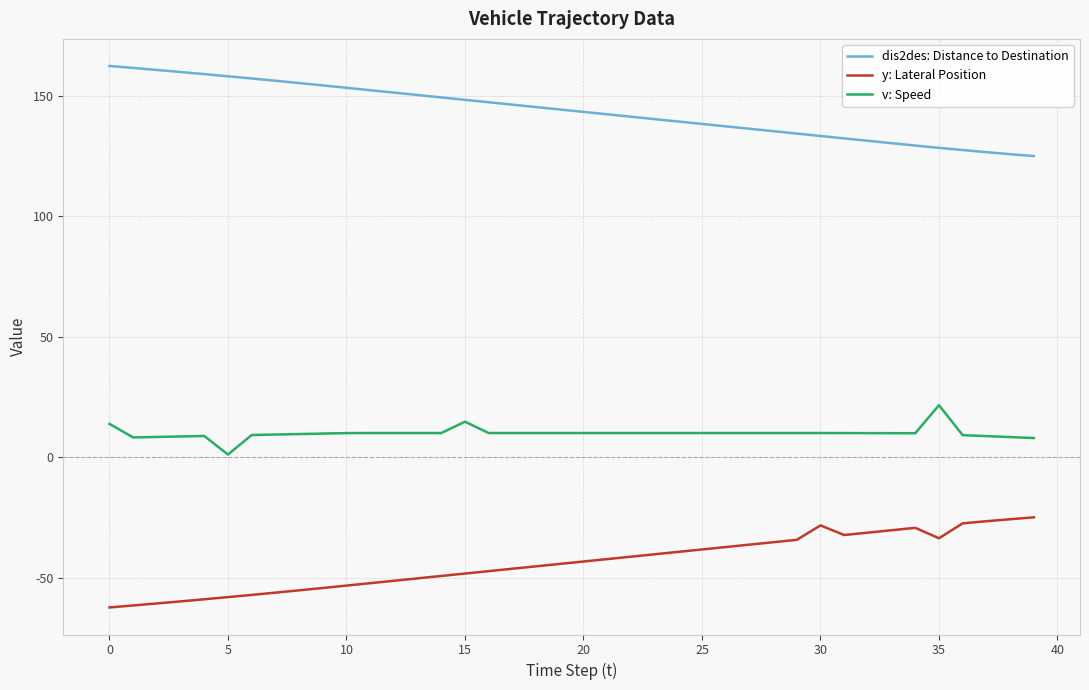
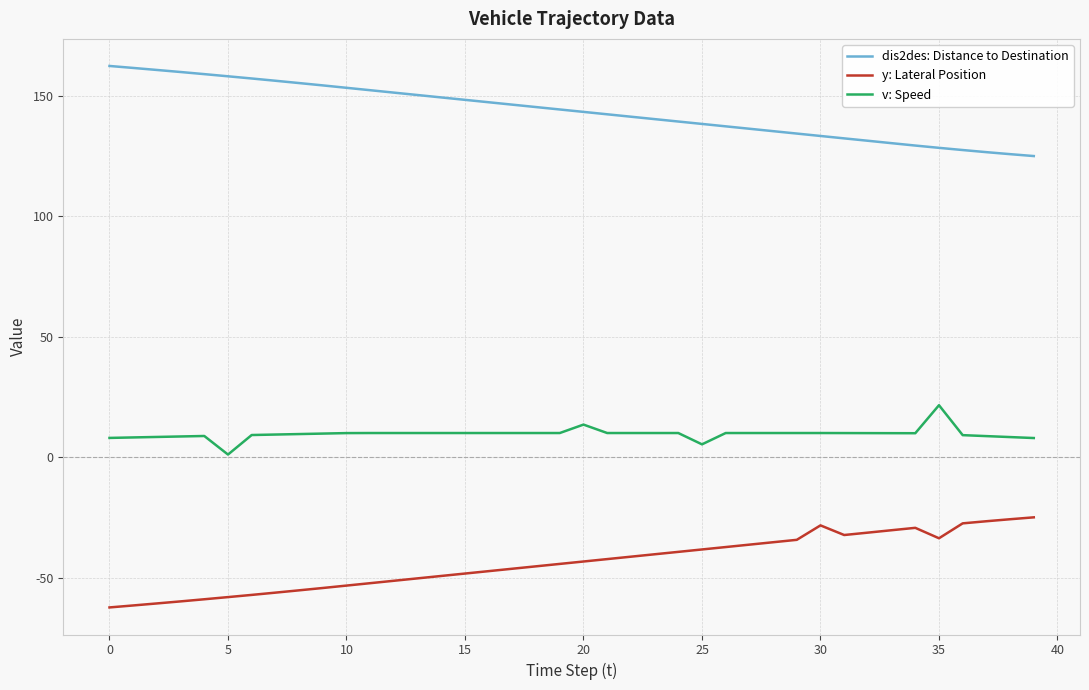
  {
    "dis2des: Distance to Destination": {
      "0": 162,
      "5": 158,
      "10": 153,
      "15": 148,
      "20": 143,
      "25": 138,
      "30": 133,
      "35": 128
    },
    "y: Lateral Position": {
      "0": -62,
      "5": -58,
      "10": -53,
      "15": -48,
      "20": -43,
      "25": -38,
      "30": -28,
      "35": -34
    },
    "v: Speed": {
-     "0": 14,
+     "0": 8,
      "5": 1,
      "10": 10,
-     "15": 15,
-     "20": 10,
-     "25": 10,
+     "15": 10,
+     "20": 14,
+     "25": 5,
      "30": 10,
      "35": 22
    }
  }
